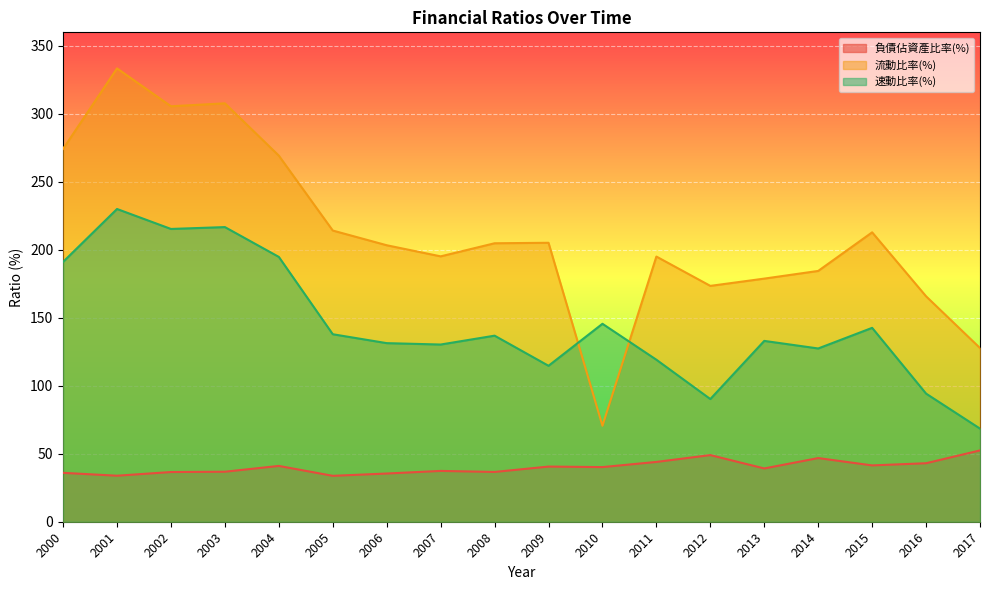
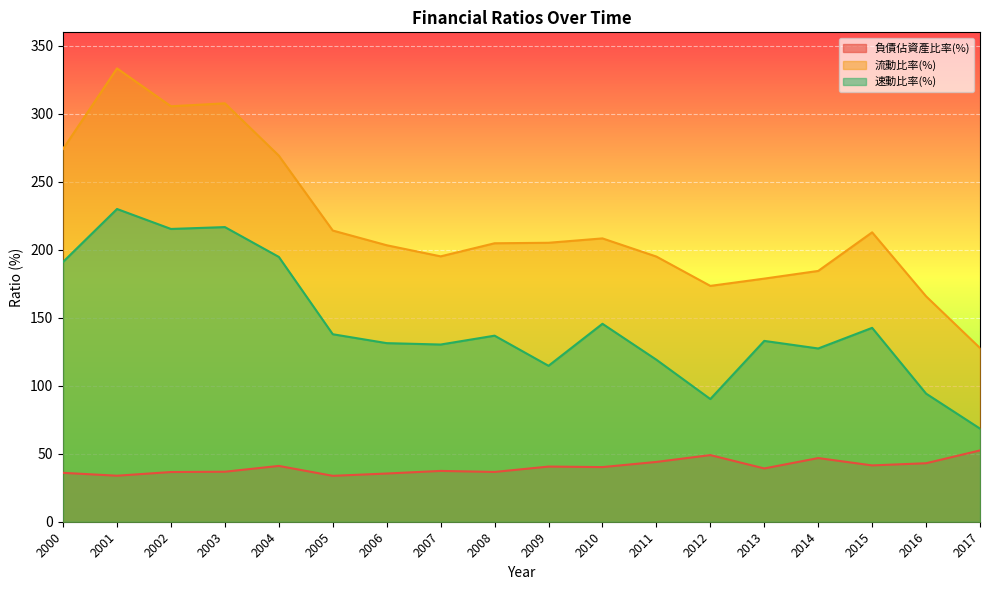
  {
    "負債佔資產比率(%)": {
      "2000": 36,
      "2001": 34,
      "2002": 37,
      "2003": 37,
      "2004": 41,
      "2005": 34,
      "2006": 35,
      "2007": 37,
      "2008": 37,
      "2009": 41,
      "2010": 40,
      "2011": 44,
      "2012": 49,
      "2013": 39,
      "2014": 47,
      "2015": 41,
      "2016": 43,
      "2017": 52
    },
    "流動比率(%)": {
      "2000": 274,
      "2001": 333,
      "2002": 306,
      "2003": 308,
      "2004": 269,
      "2005": 214,
      "2006": 203,
      "2007": 195,
      "2008": 205,
      "2009": 205,
-     "2010": 71,
+     "2010": 208,
      "2011": 195,
      "2012": 173,
      "2013": 179,
      "2014": 184,
      "2015": 213,
      "2016": 166,
      "2017": 128
    },
    "速動比率(%)": {
      "2000": 191,
      "2001": 230,
      "2002": 215,
      "2003": 217,
      "2004": 195,
      "2005": 138,
      "2006": 131,
      "2007": 130,
      "2008": 137,
      "2009": 115,
      "2010": 146,
      "2011": 119,
      "2012": 90,
      "2013": 133,
      "2014": 127,
      "2015": 143,
      "2016": 94,
      "2017": 69
    }
  }
